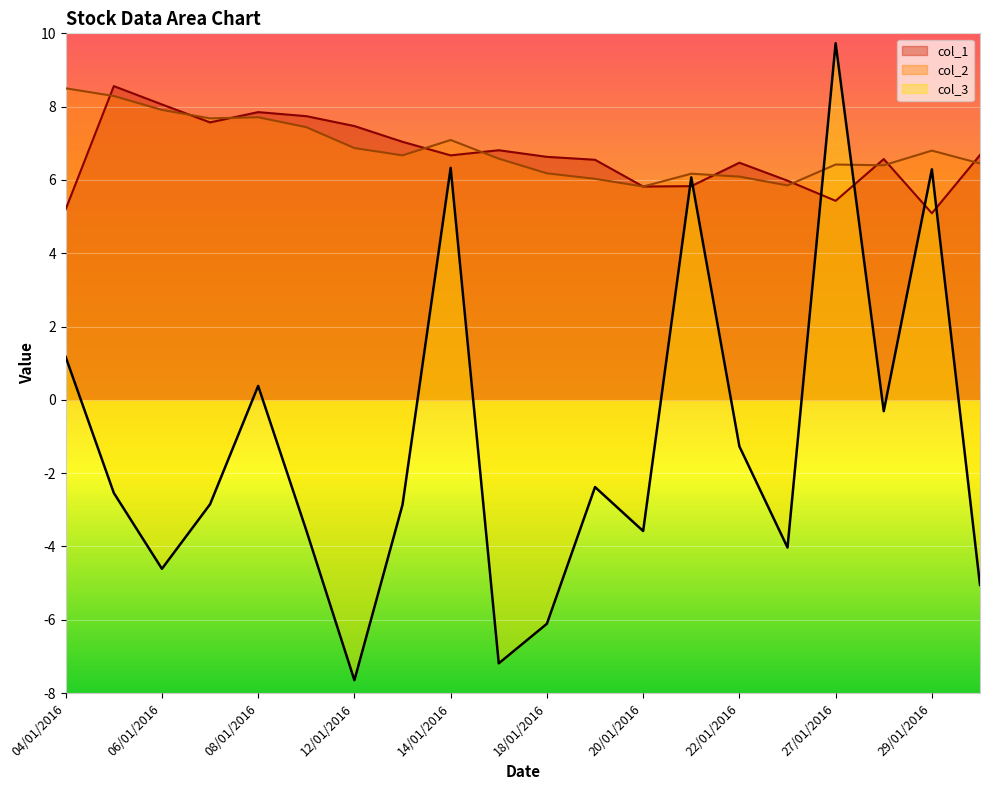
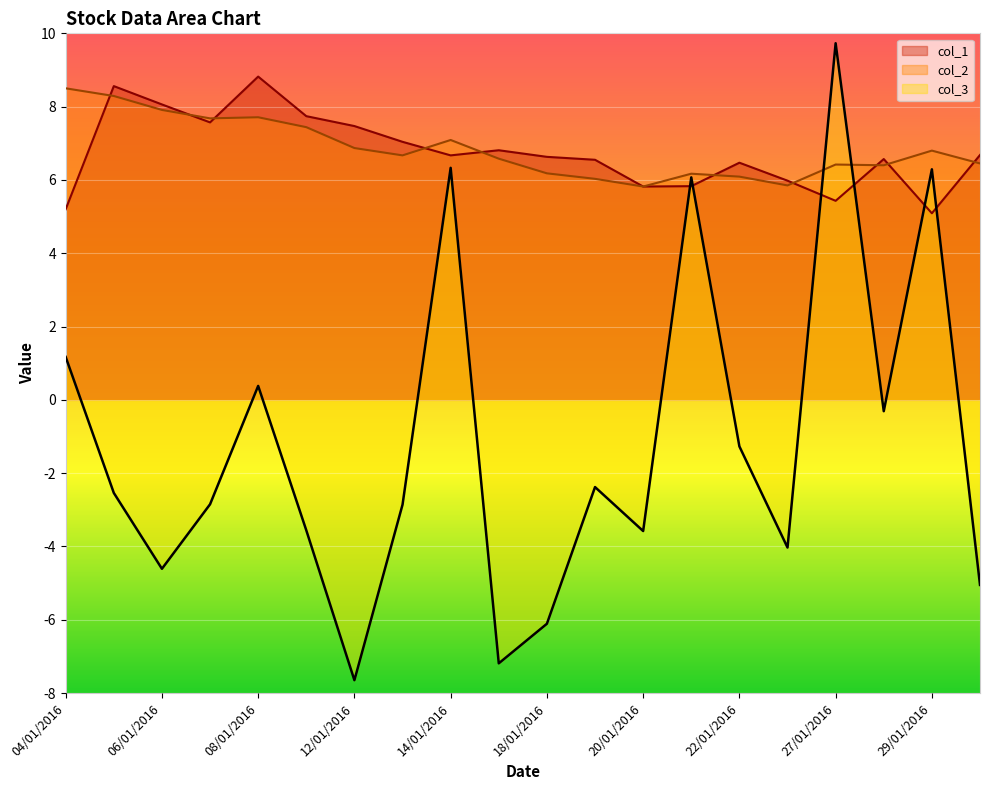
  {
    "col_1": {
      "04/01/2016": 5.2,
      "06/01/2016": 8.1,
-     "08/01/2016": 7.9,
+     "08/01/2016": 8.8,
      "12/01/2016": 7.5,
      "14/01/2016": 6.7,
      "18/01/2016": 6.6,
      "22/01/2016": 6.5,
      "27/01/2016": 5.4,
      "29/01/2016": 5.1
    }
  }
